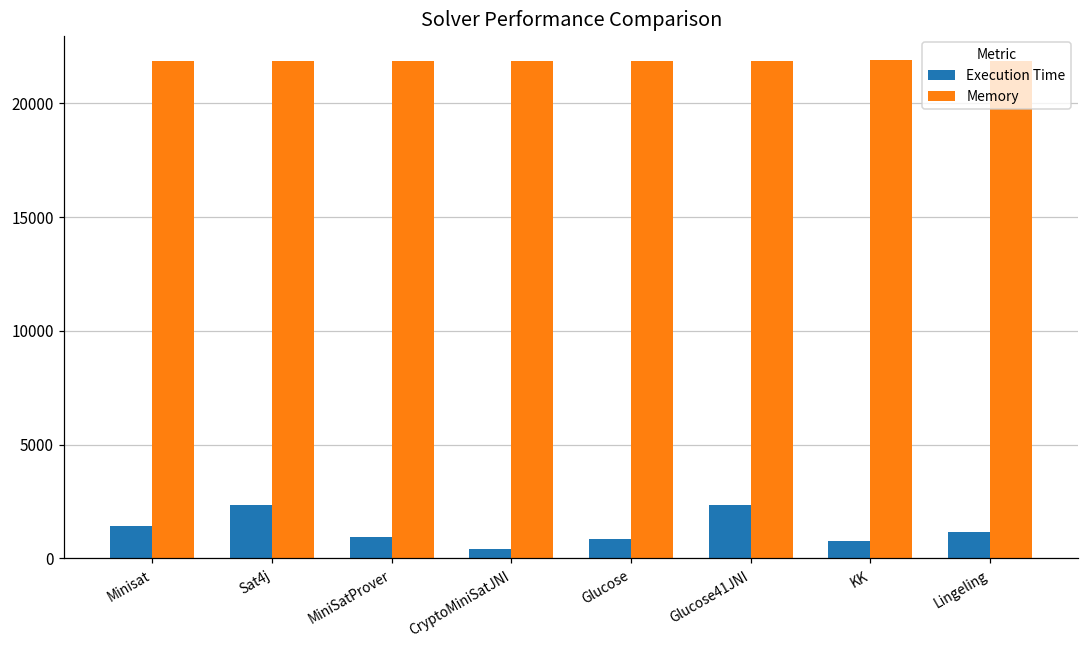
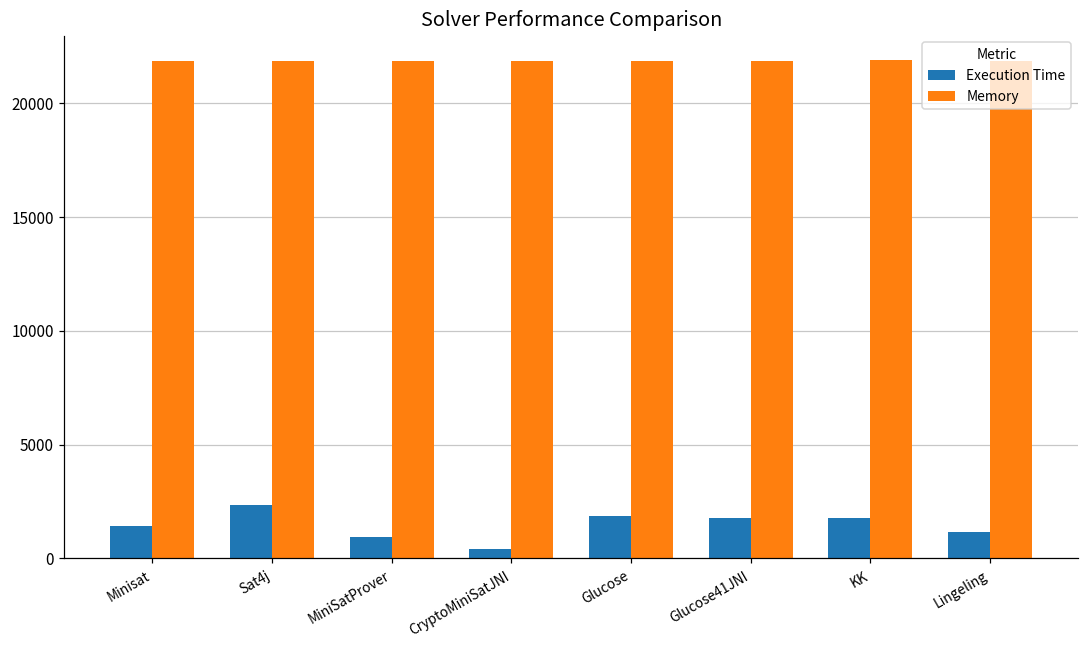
  {
    "Execution Time": {
      "Minisat": 1400,
      "Sat4j": 2300,
      "MiniSatProver": 900,
      "CryptoMiniSatJNI": 400,
-     "Glucose": 900,
-     "Glucose41JNI": 2400,
-     "KK": 800,
+     "Glucose": 1900,
+     "Glucose41JNI": 1800,
+     "KK": 1800,
      "Lingeling": 1200
    },
    "Memory": {
      "Minisat": 21900,
      "Sat4j": 21900,
      "MiniSatProver": 21900,
      "CryptoMiniSatJNI": 21900,
      "Glucose": 21900,
      "Glucose41JNI": 21900,
      "KK": 21900
    }
  }
